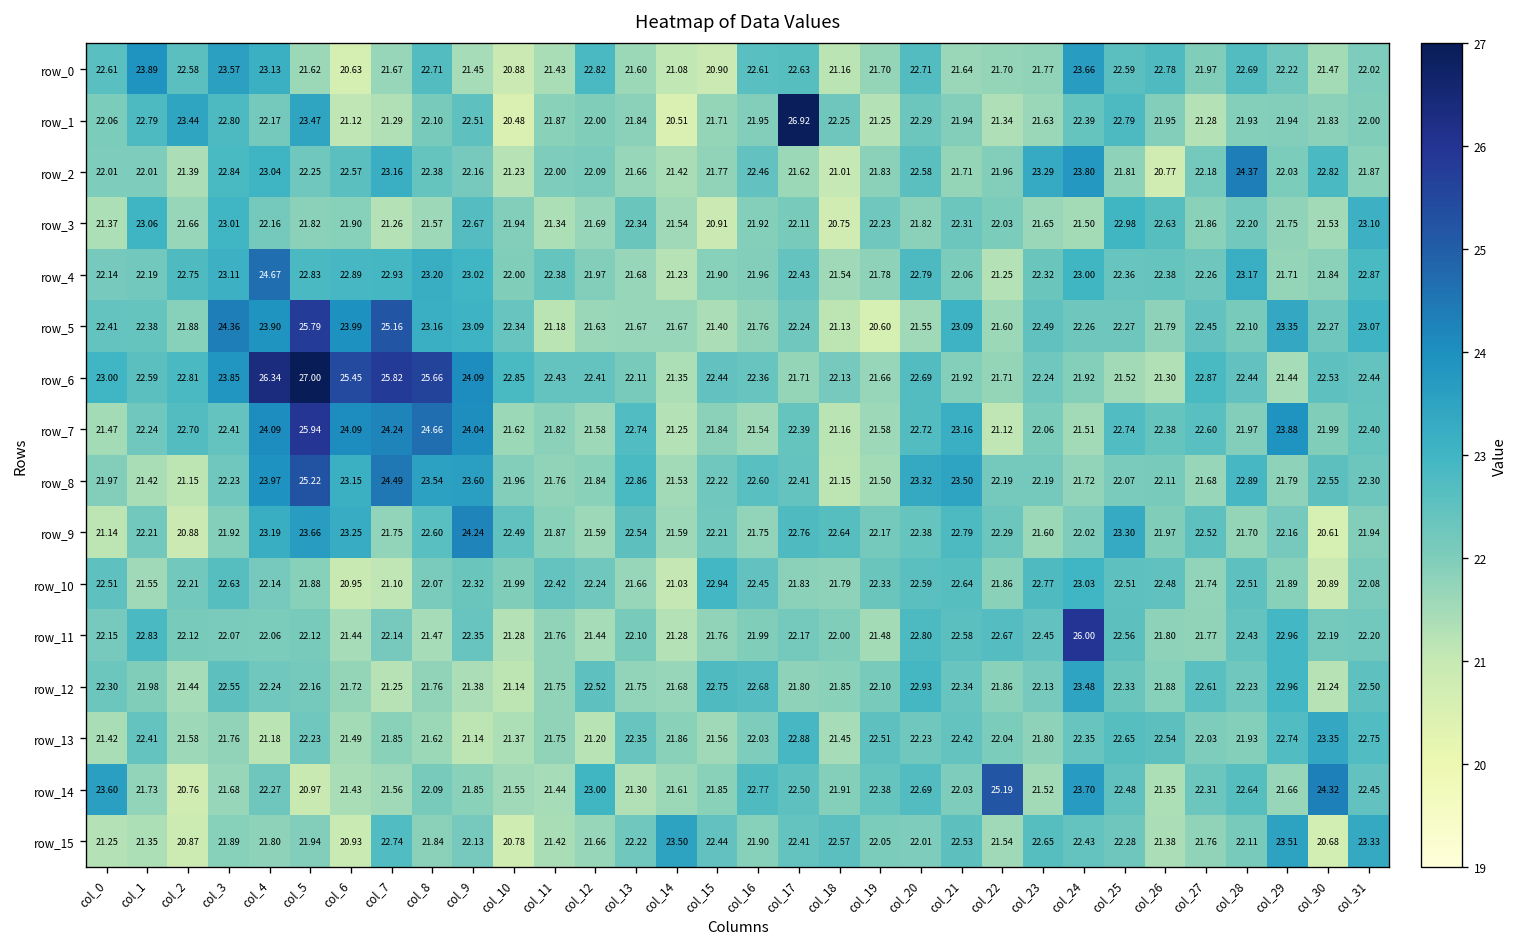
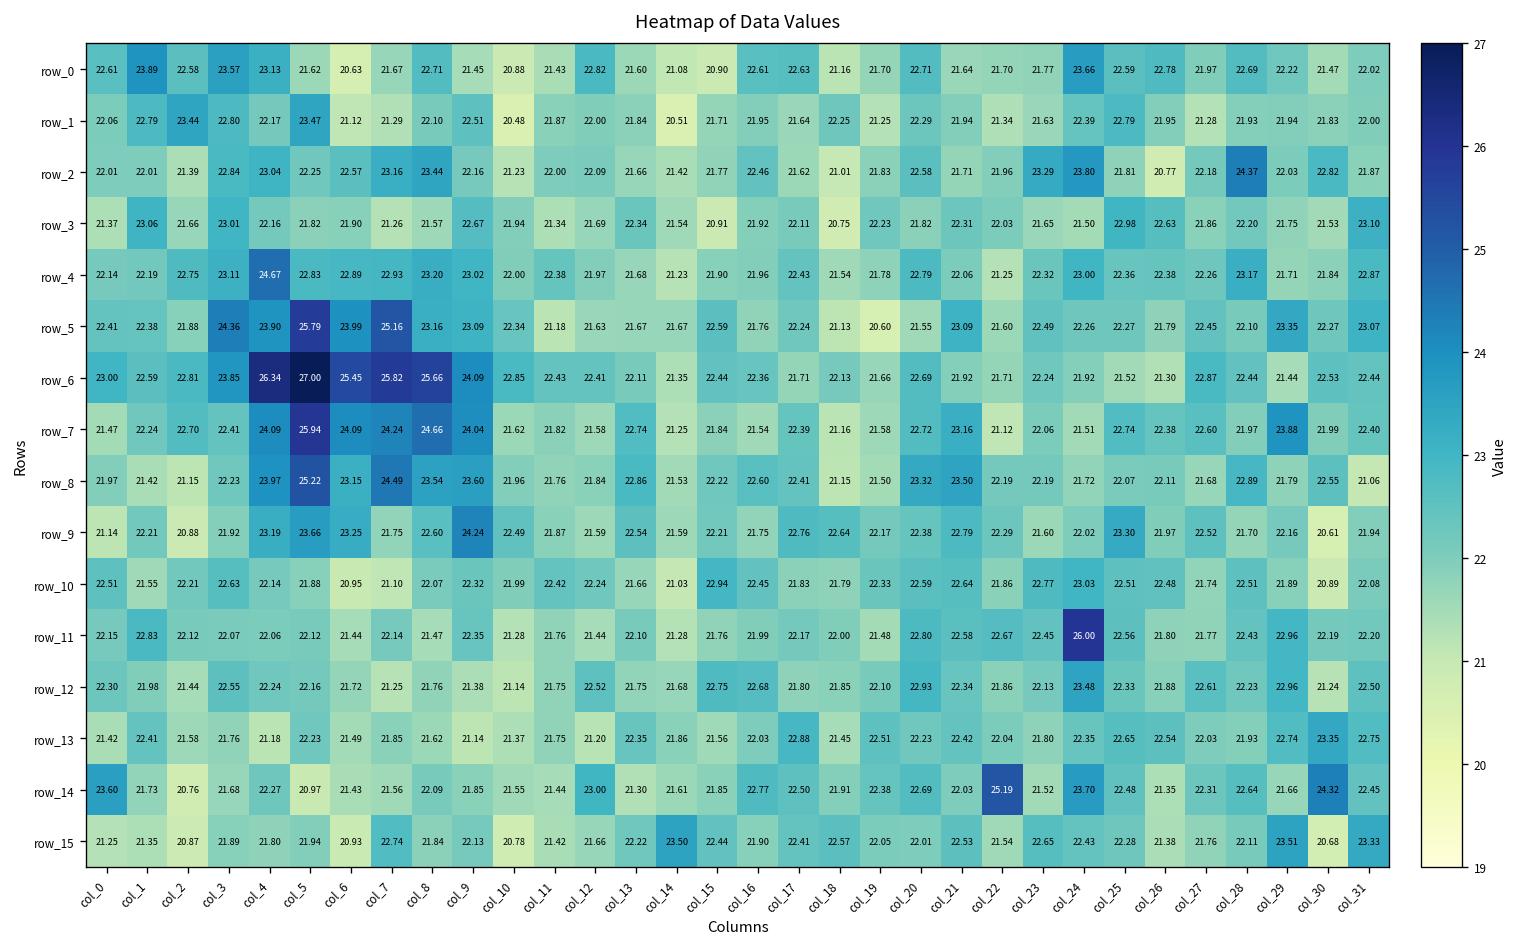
  {
    "row_1": {
      "col_0": 22.06,
      "col_1": 22.79,
      "col_2": 23.44,
      "col_3": 22.80,
      "col_4": 22.17,
      "col_5": 23.47,
      "col_6": 21.12,
      "col_7": 21.29,
      "col_8": 22.10,
      "col_9": 22.51,
      "col_10": 20.48,
      "col_11": 21.87,
      "col_12": 22.00,
      "col_13": 21.84,
      "col_14": 20.51,
      "col_15": 21.71,
      "col_16": 21.95,
-     "col_17": 26.92,
+     "col_17": 21.64,
      "col_18": 22.25,
      "col_19": 21.25,
      "col_20": 22.29,
      "col_21": 21.94,
      "col_22": 21.34,
      "col_23": 21.63,
      "col_24": 22.39,
      "col_25": 22.79,
      "col_26": 21.95,
      "col_27": 21.28,
      "col_28": 21.93,
      "col_29": 21.94,
      "col_30": 21.83,
      "col_31": 22.00
    },
    "row_2": {
      "col_0": 22.01,
      "col_1": 22.01,
      "col_2": 21.39,
      "col_3": 22.84,
      "col_4": 23.04,
      "col_5": 22.25,
      "col_6": 22.57,
      "col_7": 23.16,
-     "col_8": 22.38,
+     "col_8": 23.44,
      "col_9": 22.16,
      "col_10": 21.23,
      "col_11": 22.00,
      "col_12": 22.09,
      "col_13": 21.66,
      "col_14": 21.42,
      "col_15": 21.77,
      "col_16": 22.46,
      "col_17": 21.62,
      "col_18": 21.01,
      "col_19": 21.83,
      "col_20": 22.58,
      "col_21": 21.71,
      "col_22": 21.96,
      "col_23": 23.29,
      "col_24": 23.80,
      "col_25": 21.81,
      "col_26": 20.77,
      "col_27": 22.18,
      "col_28": 24.37,
      "col_29": 22.03,
      "col_30": 22.82,
      "col_31": 21.87
    },
    "row_5": {
      "col_0": 22.41,
      "col_1": 22.38,
      "col_2": 21.88,
      "col_3": 24.36,
      "col_4": 23.90,
      "col_5": 25.79,
      "col_6": 23.99,
      "col_7": 25.16,
      "col_8": 23.16,
      "col_9": 23.09,
      "col_10": 22.34,
      "col_11": 21.18,
      "col_12": 21.63,
      "col_13": 21.67,
      "col_14": 21.67,
-     "col_15": 21.40,
+     "col_15": 22.59,
      "col_16": 21.76,
      "col_17": 22.24,
      "col_18": 21.13,
      "col_19": 20.60,
      "col_20": 21.55,
      "col_21": 23.09,
      "col_22": 21.60,
      "col_23": 22.49,
      "col_24": 22.26,
      "col_25": 22.27,
      "col_26": 21.79,
      "col_27": 22.45,
      "col_28": 22.10,
      "col_29": 23.35,
      "col_30": 22.27,
      "col_31": 23.07
    },
    "row_8": {
      "col_0": 21.97,
      "col_1": 21.42,
      "col_2": 21.15,
      "col_3": 22.23,
      "col_4": 23.97,
      "col_5": 25.22,
      "col_6": 23.15,
      "col_7": 24.49,
      "col_8": 23.54,
      "col_9": 23.60,
      "col_10": 21.96,
      "col_11": 21.76,
      "col_12": 21.84,
      "col_13": 22.86,
      "col_14": 21.53,
      "col_15": 22.22,
      "col_16": 22.60,
      "col_17": 22.41,
      "col_18": 21.15,
      "col_19": 21.50,
      "col_20": 23.32,
      "col_21": 23.50,
      "col_22": 22.19,
      "col_23": 22.19,
      "col_24": 21.72,
      "col_25": 22.07,
      "col_26": 22.11,
      "col_27": 21.68,
      "col_28": 22.89,
      "col_29": 21.79,
      "col_30": 22.55,
-     "col_31": 22.30
+     "col_31": 21.06
    }
  }
